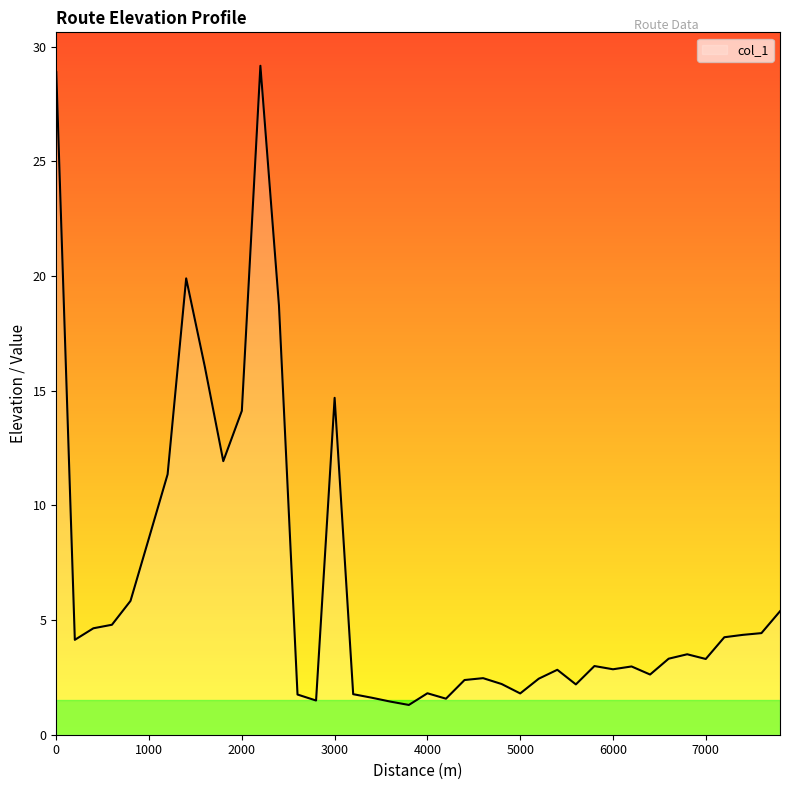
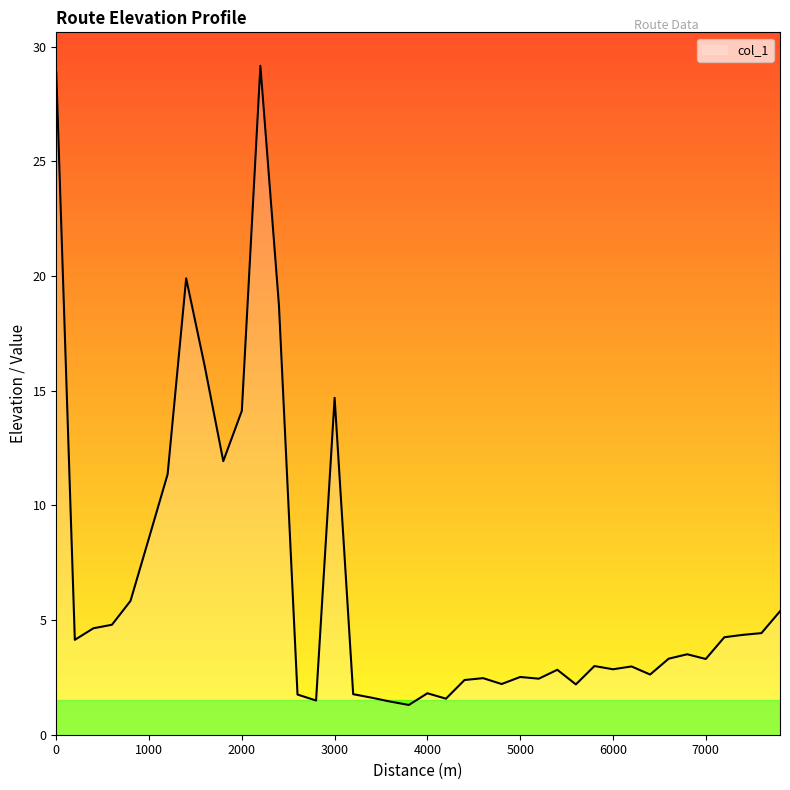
  {
    "0": 28.9,
    "1000": 8.6,
    "2000": 14.1,
    "3000": 14.7,
    "4000": 1.8,
-   "5000": 1.8,
+   "5000": 2.5,
    "6000": 2.9,
    "7000": 3.3
  }
